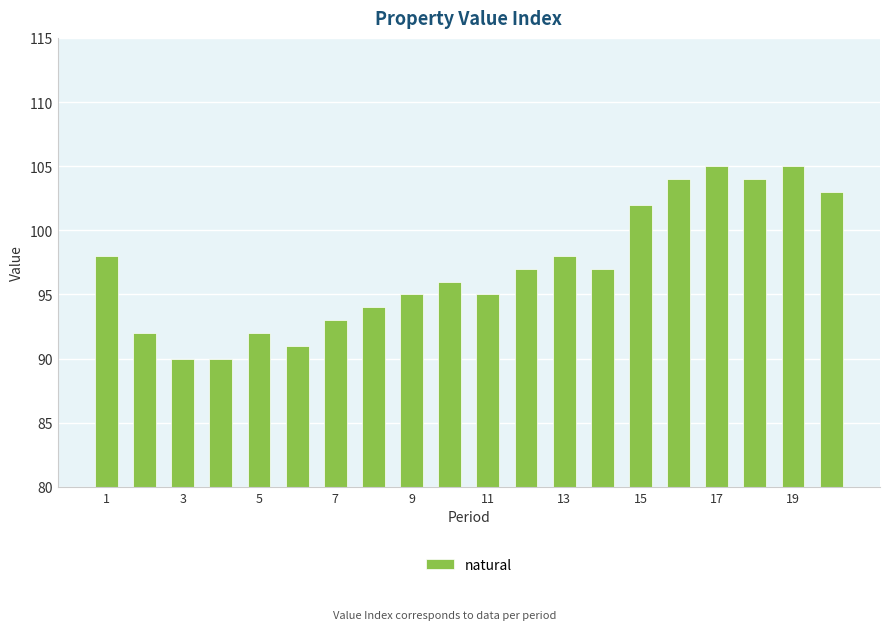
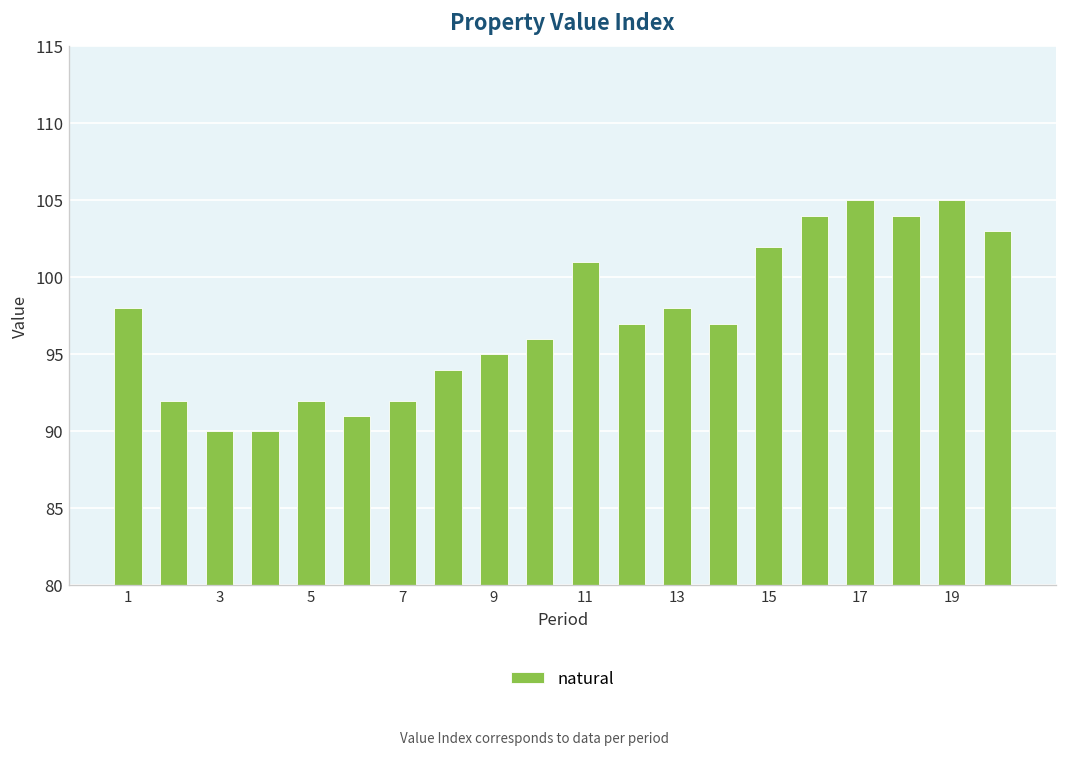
  {
    "1": 98,
    "3": 90,
    "5": 92,
-   "7": 93,
+   "7": 92,
    "9": 95,
-   "11": 95,
+   "11": 101,
    "13": 98,
    "15": 102,
    "17": 105,
    "19": 105
  }
